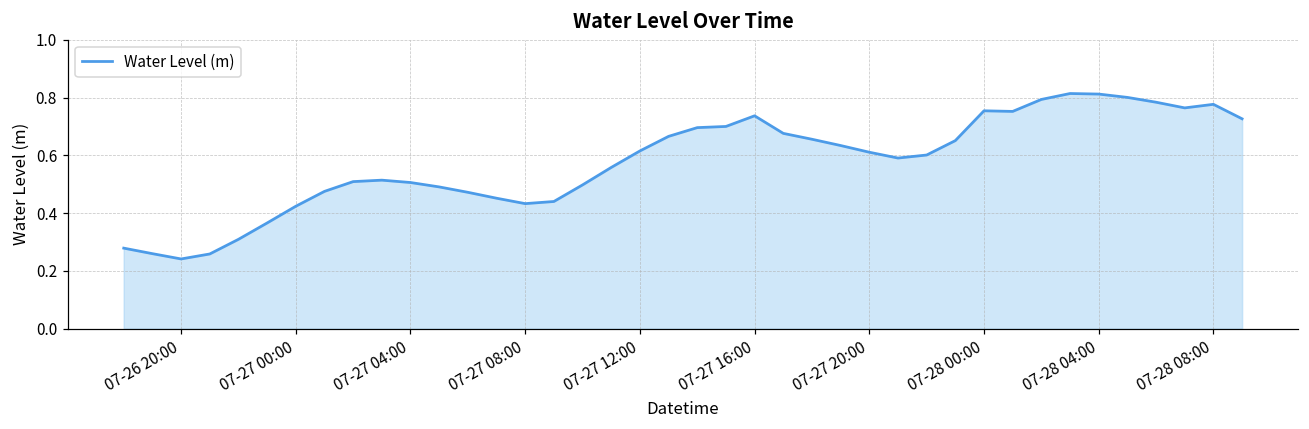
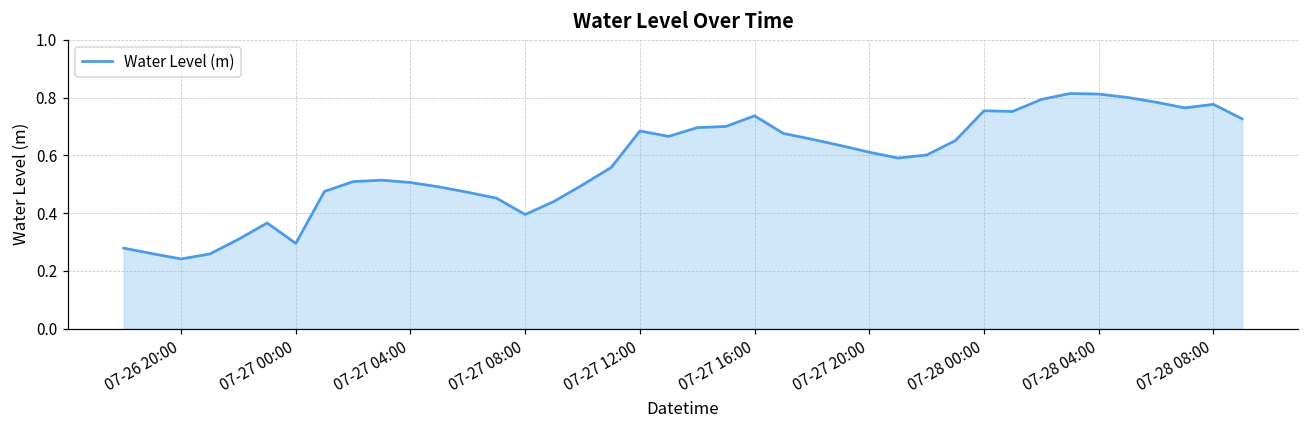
  {
    "07-26 20:00": 0.24,
-   "07-27 00:00": 0.42,
+   "07-27 00:00": 0.30,
    "07-27 04:00": 0.51,
-   "07-27 08:00": 0.43,
-   "07-27 12:00": 0.62,
+   "07-27 08:00": 0.40,
+   "07-27 12:00": 0.68,
    "07-27 16:00": 0.74,
    "07-27 20:00": 0.61,
    "07-28 00:00": 0.75,
    "07-28 04:00": 0.81,
    "07-28 08:00": 0.78
  }
